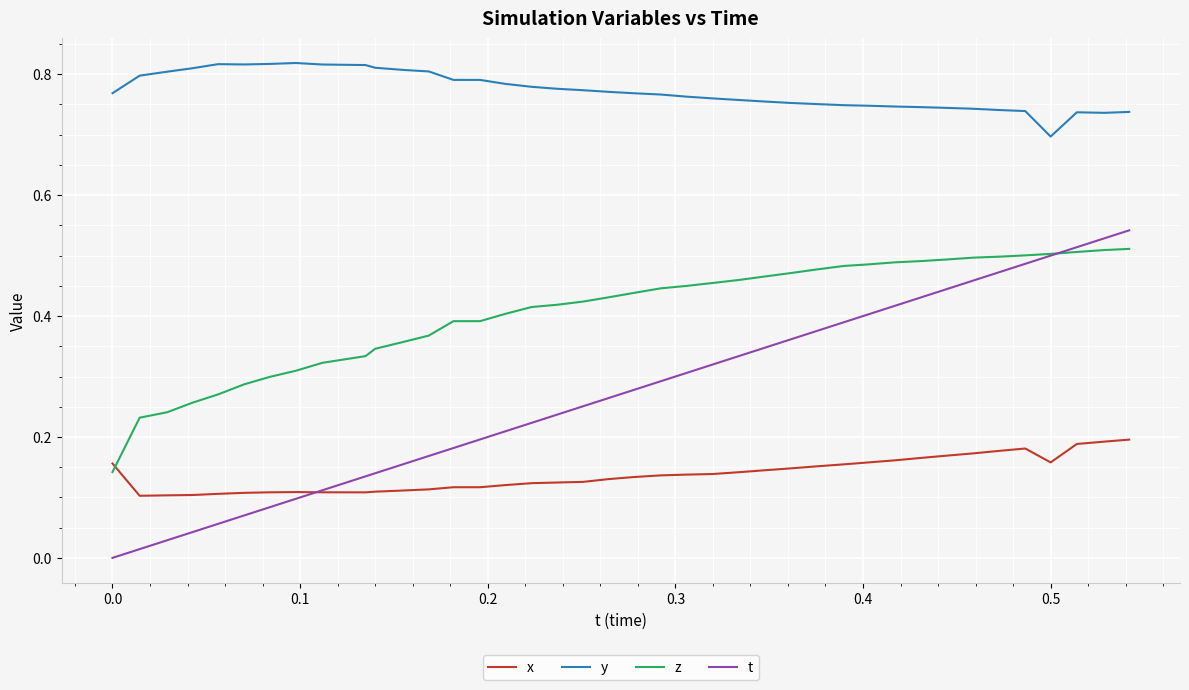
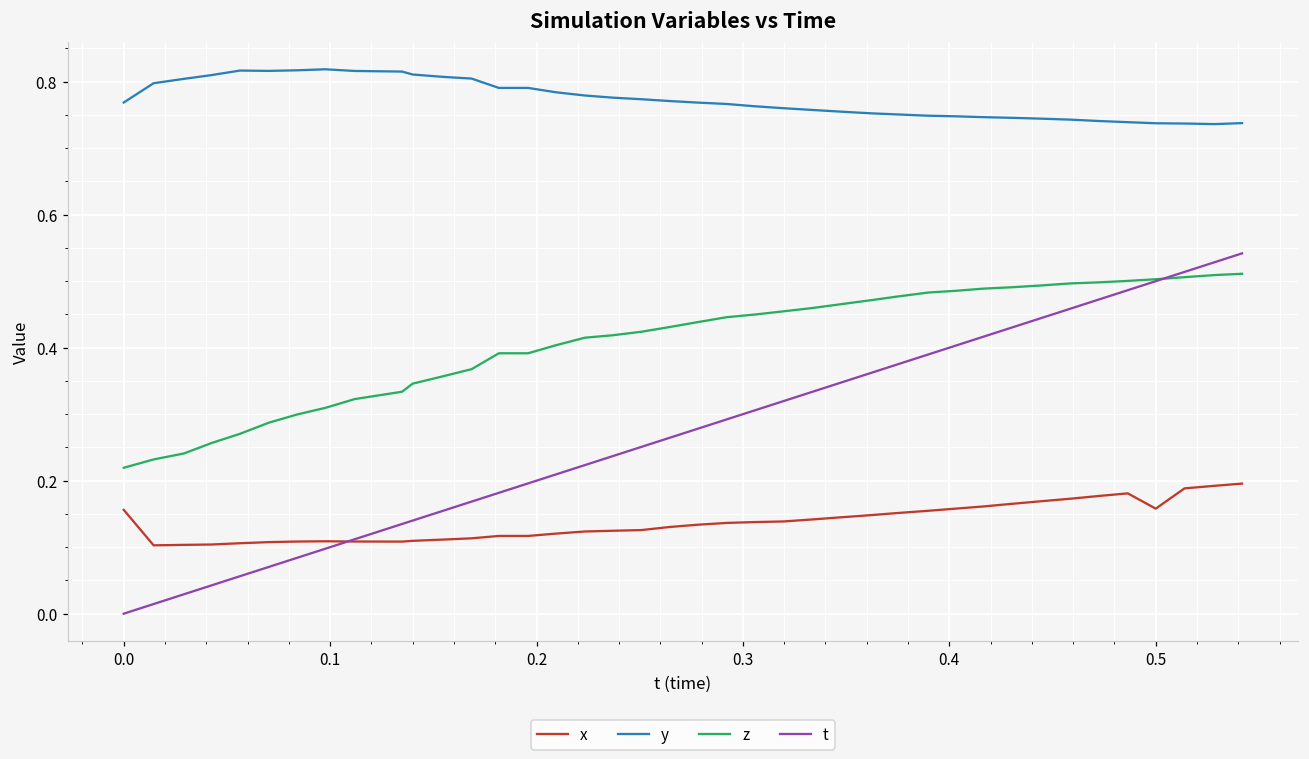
  {
    "x": {
      "0.0": 0.16,
      "0.5": 0.16
    },
    "y": {
      "0.0": 0.77,
-     "0.5": 0.70
+     "0.5": 0.74
    },
    "z": {
-     "0.0": 0.14
+     "0.0": 0.22
    },
    "t": {
      "0.0": 0.00
    }
  }
